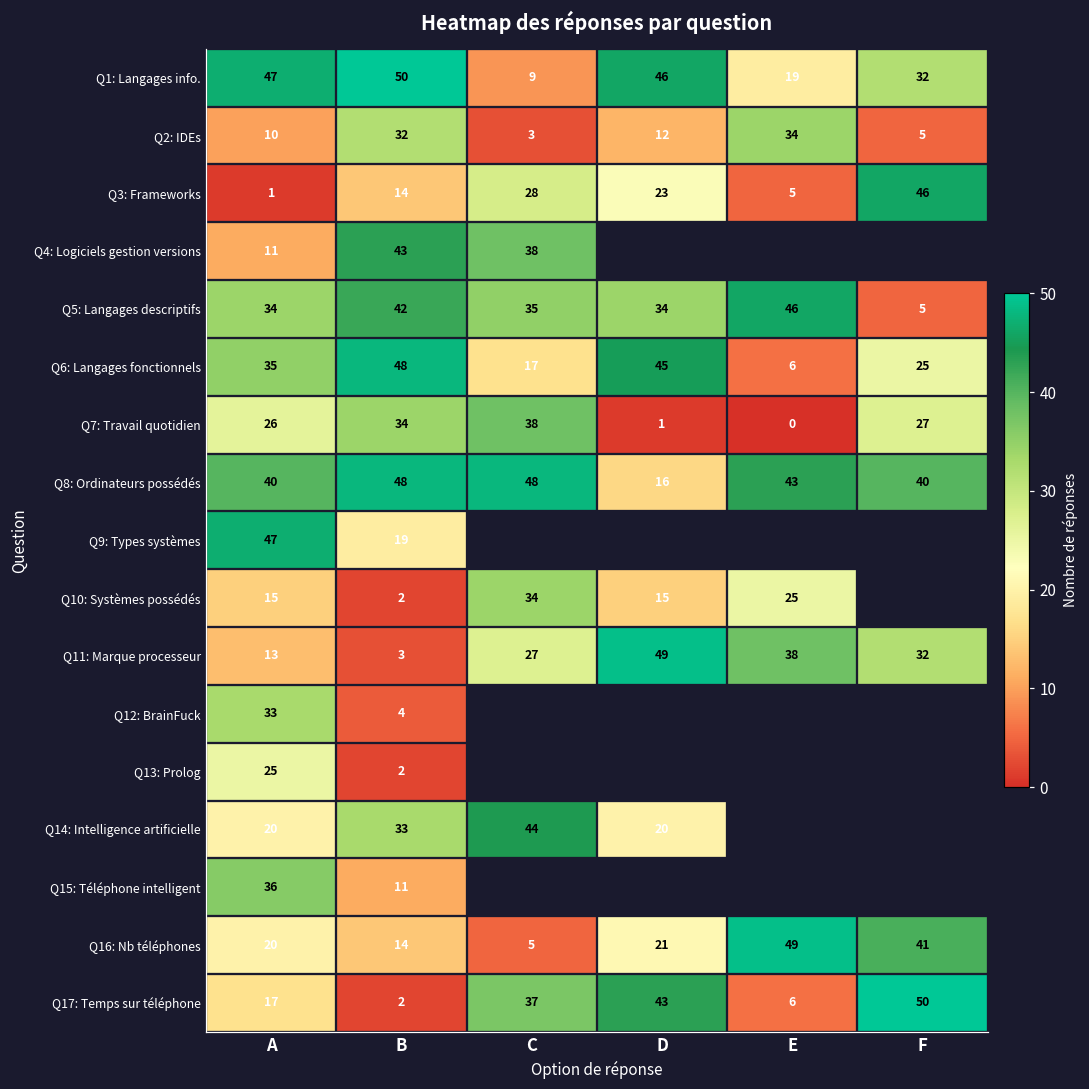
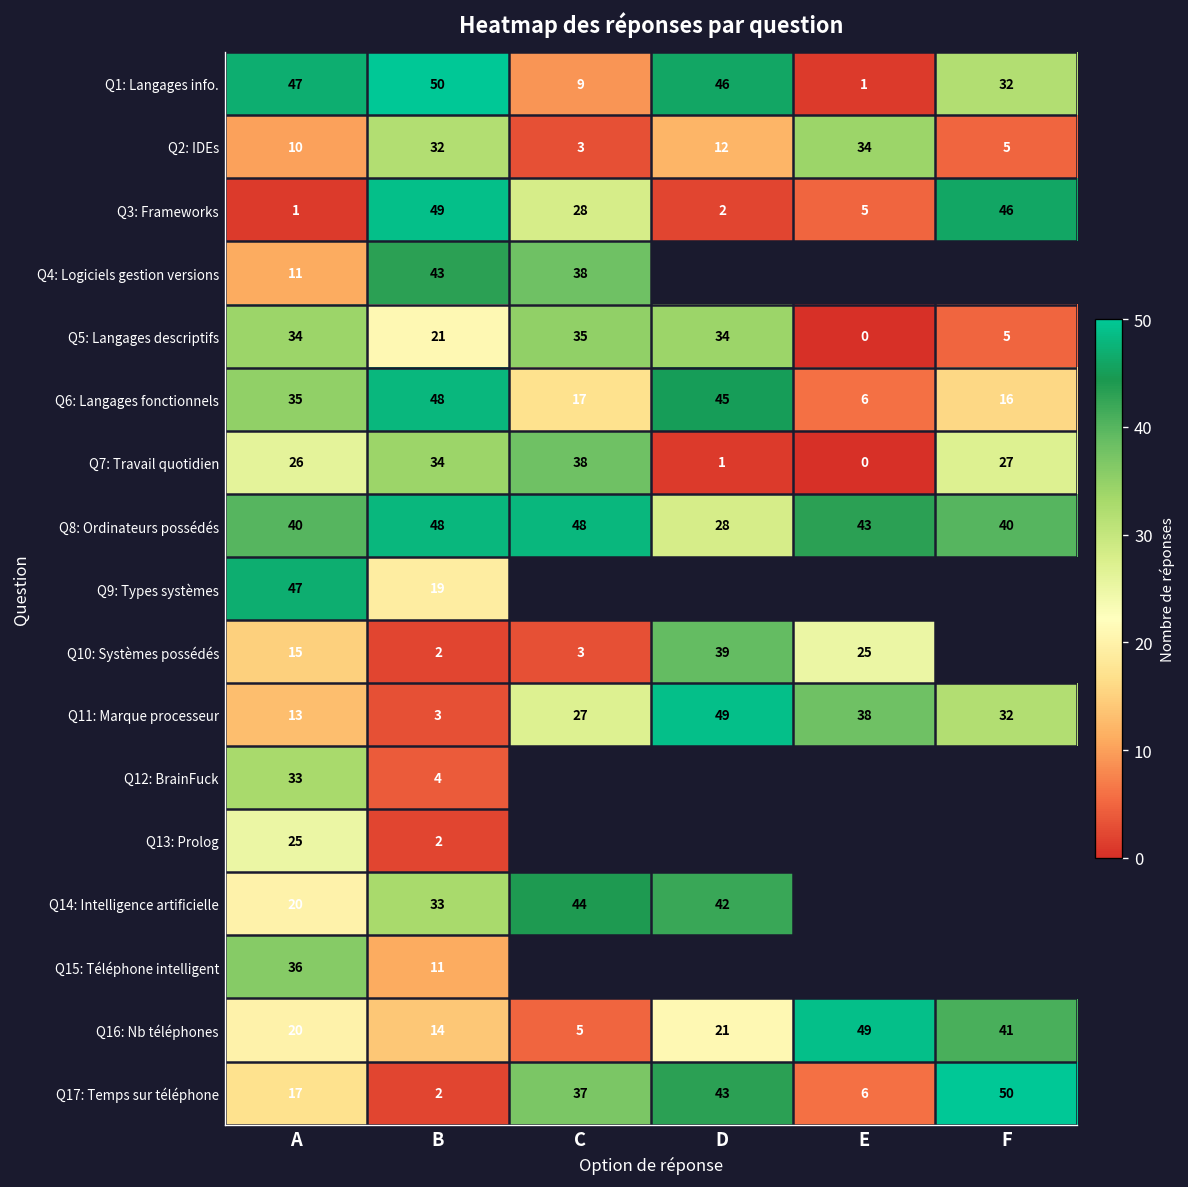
  {
    "Q1: Langages info.": {
      "A": 47,
      "B": 50,
      "C": 9,
      "D": 46,
-     "E": 19,
+     "E": 1,
      "F": 32
    },
    "Q2: IDEs": {
      "A": 10,
      "B": 32,
      "C": 3,
      "D": 12,
      "E": 34,
      "F": 5
    },
    "Q3: Frameworks": {
      "A": 1,
-     "B": 14,
+     "B": 49,
      "C": 28,
-     "D": 23,
+     "D": 2,
      "E": 5,
      "F": 46
    },
    "Q4: Logiciels gestion versions": {
      "A": 11,
      "B": 43,
      "C": 38
    },
    "Q5: Langages descriptifs": {
      "A": 34,
-     "B": 42,
+     "B": 21,
      "C": 35,
      "D": 34,
-     "E": 46,
+     "E": 0,
      "F": 5
    },
    "Q6: Langages fonctionnels": {
      "A": 35,
      "B": 48,
      "C": 17,
      "D": 45,
      "E": 6,
-     "F": 25
+     "F": 16
    },
    "Q7: Travail quotidien": {
      "A": 26,
      "B": 34,
      "C": 38,
      "D": 1,
      "E": 0,
      "F": 27
    },
    "Q8: Ordinateurs possédés": {
      "A": 40,
      "B": 48,
      "C": 48,
-     "D": 16,
+     "D": 28,
      "E": 43,
      "F": 40
    },
    "Q9: Types systèmes": {
      "A": 47,
      "B": 19
    },
    "Q10: Systèmes possédés": {
      "A": 15,
      "B": 2,
-     "C": 34,
-     "D": 15,
+     "C": 3,
+     "D": 39,
      "E": 25
    },
    "Q11: Marque processeur": {
      "A": 13,
      "B": 3,
      "C": 27,
      "D": 49,
      "E": 38,
      "F": 32
    },
    "Q12: BrainFuck": {
      "A": 33,
      "B": 4
    },
    "Q13: Prolog": {
      "A": 25,
      "B": 2
    },
    "Q14: Intelligence artificielle": {
      "A": 20,
      "B": 33,
      "C": 44,
-     "D": 20
+     "D": 42
    },
    "Q15: Téléphone intelligent": {
      "A": 36,
      "B": 11
    },
    "Q16: Nb téléphones": {
      "A": 20,
      "B": 14,
      "C": 5,
      "D": 21,
      "E": 49,
      "F": 41
    },
    "Q17: Temps sur téléphone": {
      "A": 17,
      "B": 2,
      "C": 37,
      "D": 43,
      "E": 6,
      "F": 50
    }
  }
